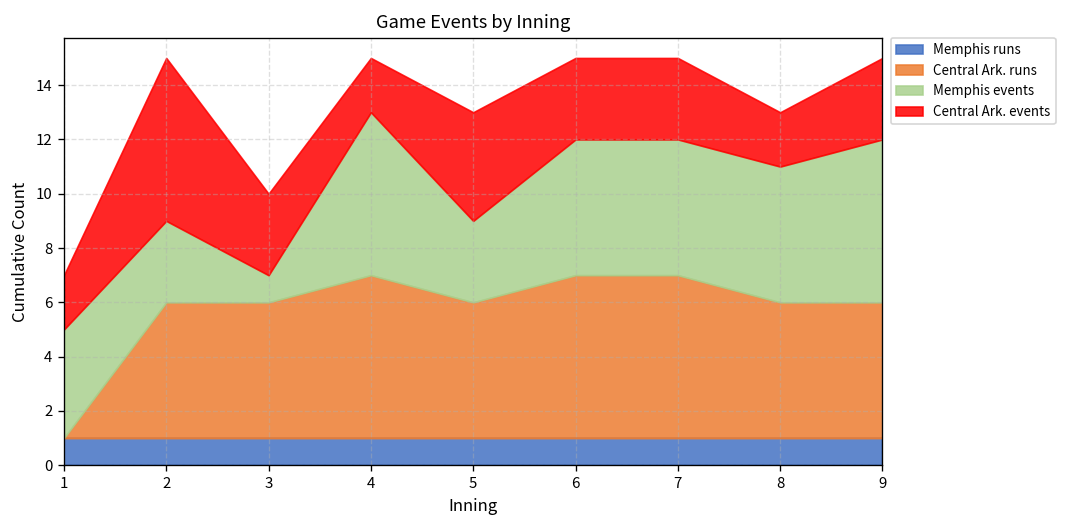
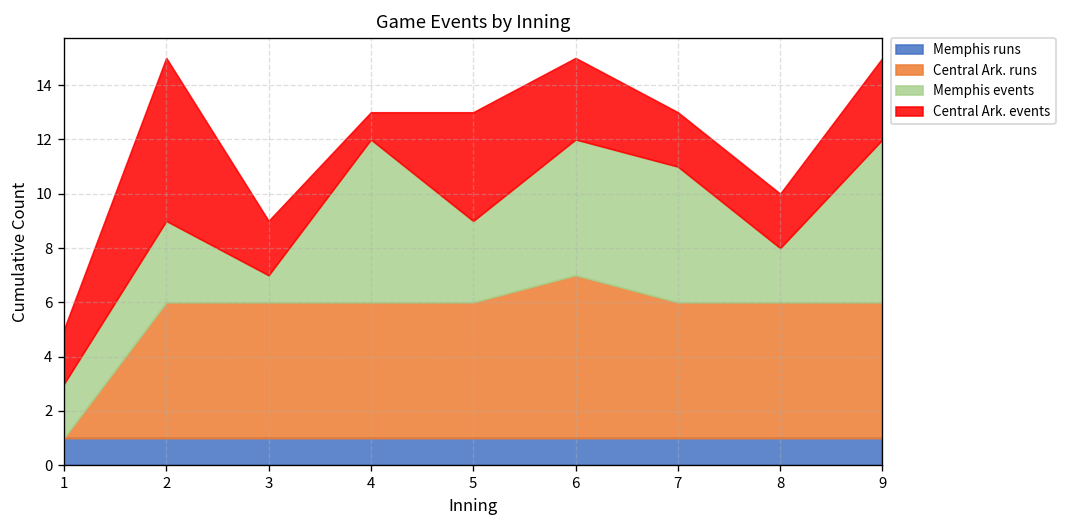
  {
    "Memphis runs": {
      "2": 1,
      "3": 1,
      "4": 1,
      "5": 1,
      "6": 1,
      "7": 1,
      "8": 1,
      "9": 1
    },
    "Central Ark. runs": {
-     "4": 6,
-     "7": 6
+     "4": 5,
+     "7": 5
    },
    "Memphis events": {
-     "1": 4,
+     "1": 2,
      "2": 3,
      "3": 1,
      "4": 6,
      "5": 3,
      "6": 5,
      "7": 5,
-     "8": 5,
+     "8": 2,
      "9": 6
    },
    "Central Ark. events": {
      "1": 2,
      "2": 6,
-     "3": 3,
-     "4": 2,
+     "3": 2,
+     "4": 1,
      "5": 4,
      "6": 3,
-     "7": 3,
+     "7": 2,
      "8": 2,
      "9": 3
    }
  }
